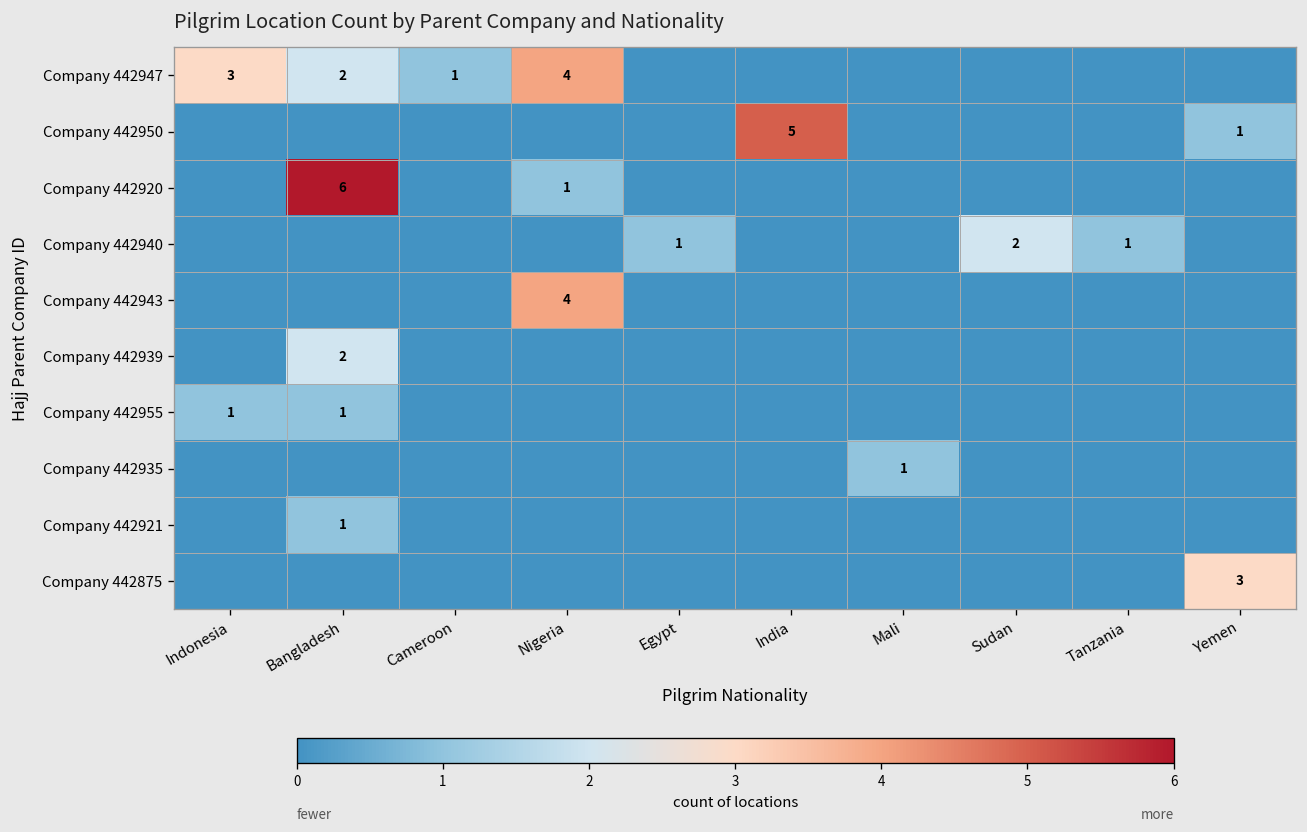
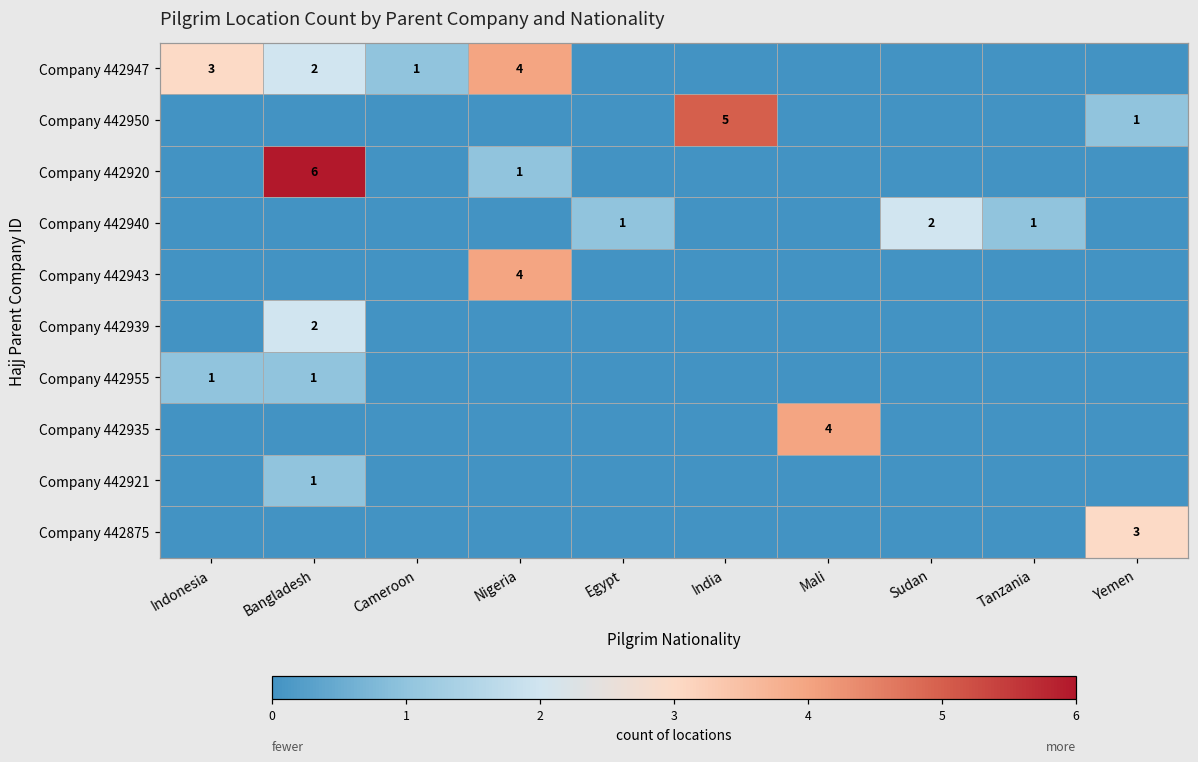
  {
    "Company 442947": {
      "Indonesia": 3,
      "Bangladesh": 2,
      "Cameroon": 1,
      "Nigeria": 4
    },
    "Company 442950": {
      "India": 5,
      "Yemen": 1
    },
    "Company 442920": {
      "Bangladesh": 6,
      "Nigeria": 1
    },
    "Company 442940": {
      "Egypt": 1,
      "Sudan": 2,
      "Tanzania": 1
    },
    "Company 442943": {
      "Nigeria": 4
    },
    "Company 442939": {
      "Bangladesh": 2
    },
    "Company 442955": {
      "Indonesia": 1,
      "Bangladesh": 1
    },
    "Company 442935": {
-     "Mali": 1
+     "Mali": 4
    },
    "Company 442921": {
      "Bangladesh": 1
    },
    "Company 442875": {
      "Yemen": 3
    }
  }
